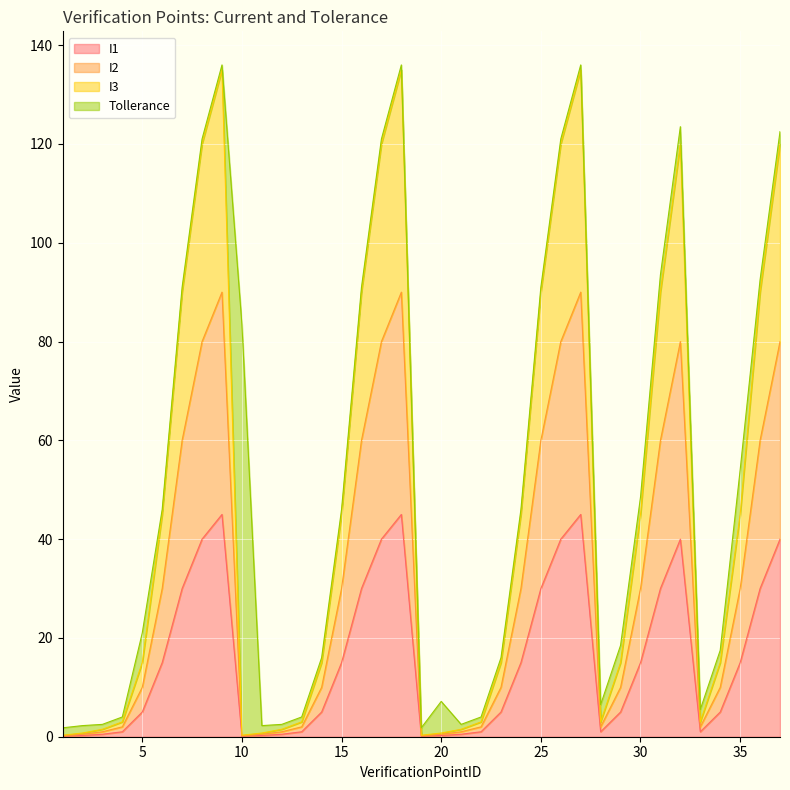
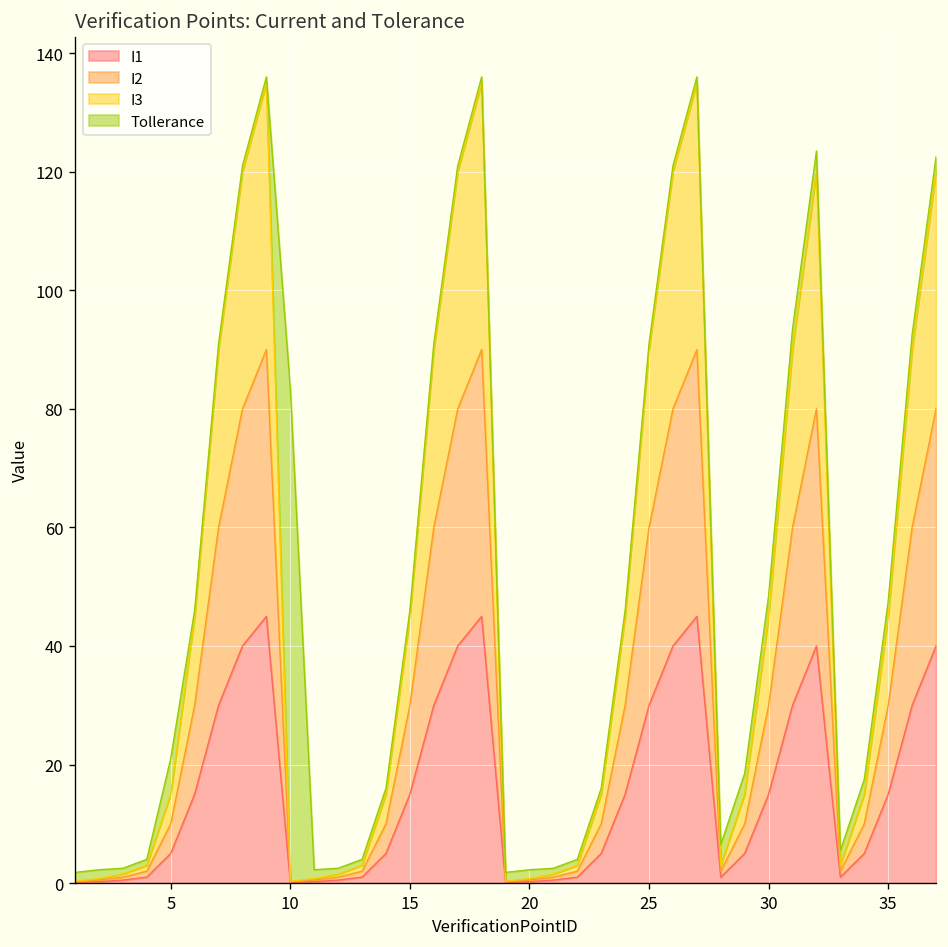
  {
    "Tollerance": {
      "5": 6,
      "10": 83,
      "15": 1,
-     "20": 6,
+     "20": 2,
      "25": 1,
      "30": 4,
-     "35": 9
+     "35": 3
    }
  }
